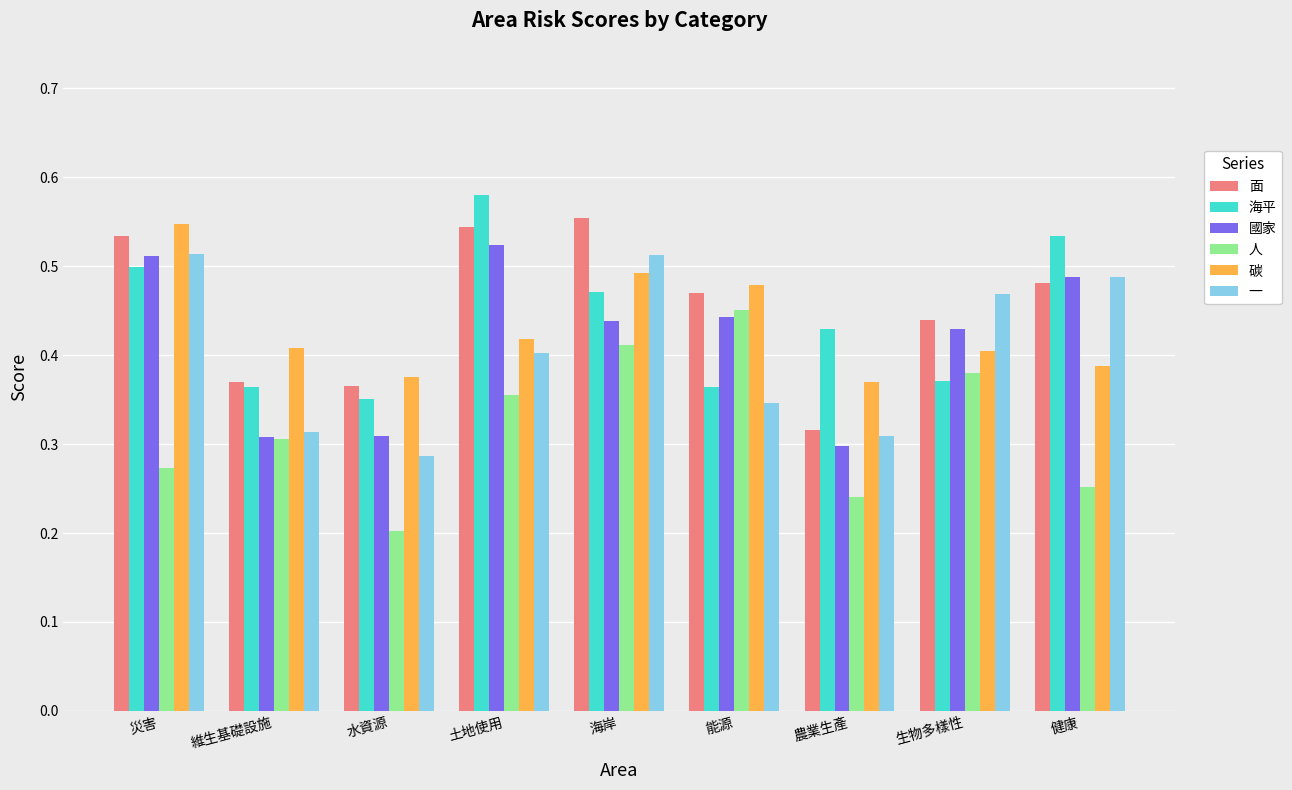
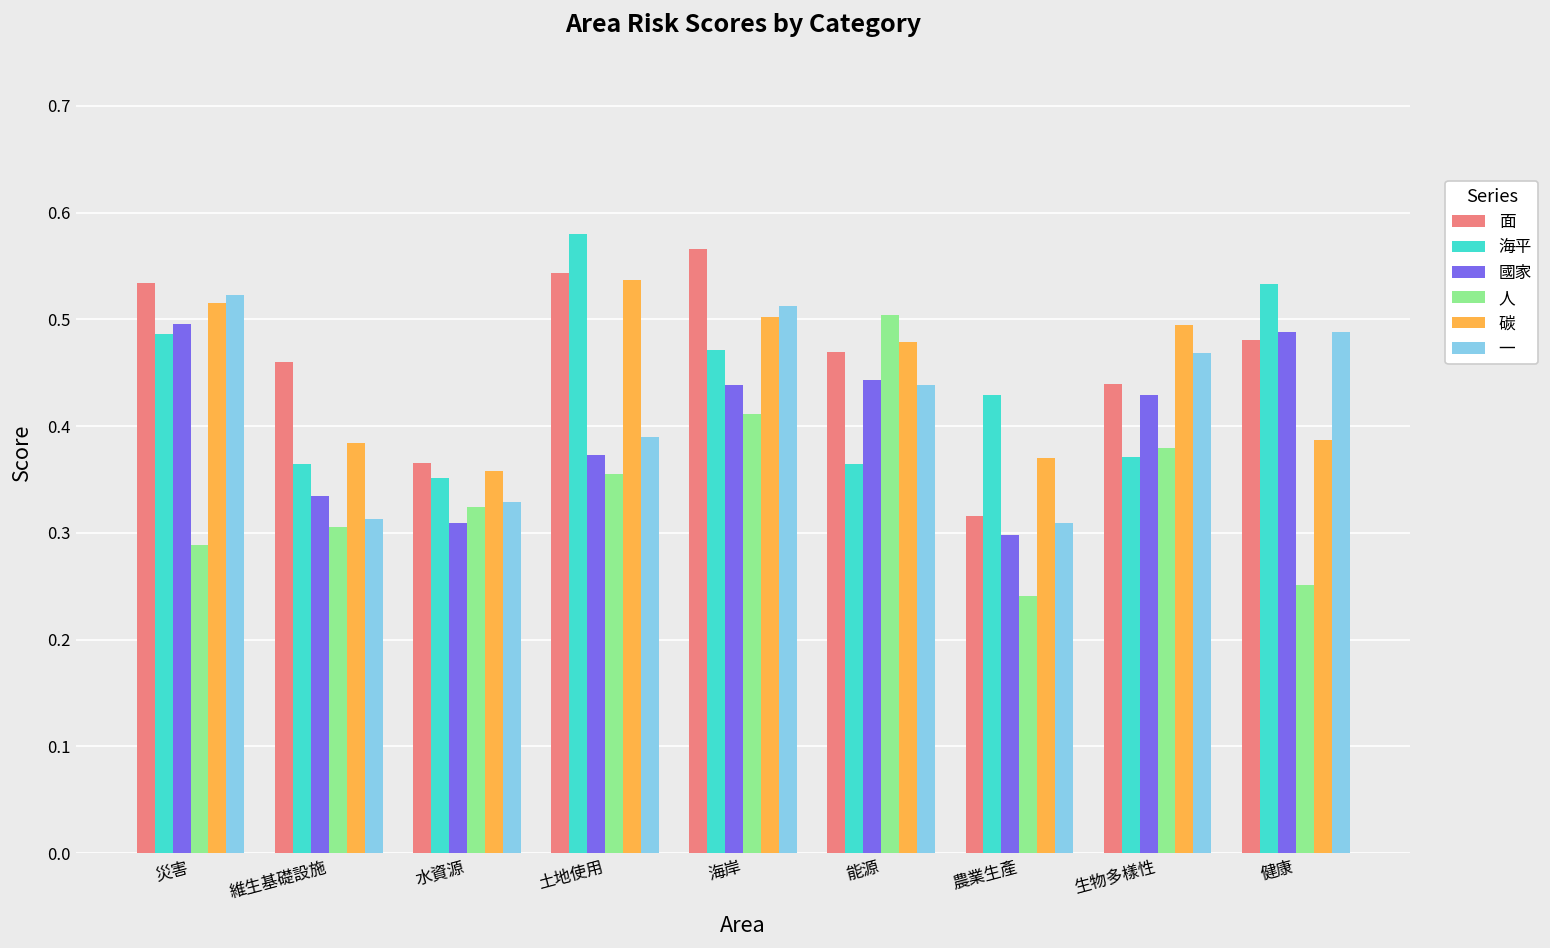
  {
    "⾯": {
      "災害": 0.53,
-     "維生基礎設施": 0.37,
+     "維生基礎設施": 0.46,
      "水資源": 0.37,
      "土地使用": 0.54,
-     "海岸": 0.55,
+     "海岸": 0.57,
      "能源": 0.47,
      "農業生產": 0.32,
      "生物多樣性": 0.44,
      "健康": 0.48
    },
    "海平": {
-     "災害": 0.50,
+     "災害": 0.49,
      "維生基礎設施": 0.36,
      "水資源": 0.35,
      "土地使用": 0.58,
      "海岸": 0.47,
      "能源": 0.36,
      "農業生產": 0.43,
      "生物多樣性": 0.37,
      "健康": 0.53
    },
    "國家": {
-     "災害": 0.51,
-     "維生基礎設施": 0.31,
+     "災害": 0.50,
+     "維生基礎設施": 0.33,
      "水資源": 0.31,
-     "土地使用": 0.52,
+     "土地使用": 0.37,
      "海岸": 0.44,
      "能源": 0.44,
      "農業生產": 0.30,
      "生物多樣性": 0.43,
      "健康": 0.49
    },
    "⼈": {
-     "災害": 0.27,
+     "災害": 0.29,
      "維生基礎設施": 0.31,
-     "水資源": 0.20,
+     "水資源": 0.32,
      "土地使用": 0.35,
      "海岸": 0.41,
-     "能源": 0.45,
+     "能源": 0.50,
      "農業生產": 0.24,
      "生物多樣性": 0.38,
      "健康": 0.25
    },
    "碳": {
-     "災害": 0.55,
-     "維生基礎設施": 0.41,
-     "水資源": 0.38,
-     "土地使用": 0.42,
-     "海岸": 0.49,
+     "災害": 0.52,
+     "維生基礎設施": 0.38,
+     "水資源": 0.36,
+     "土地使用": 0.54,
+     "海岸": 0.50,
      "能源": 0.48,
      "農業生產": 0.37,
-     "生物多樣性": 0.40,
+     "生物多樣性": 0.49,
      "健康": 0.39
    },
    "⼀": {
-     "災害": 0.51,
+     "災害": 0.52,
      "維生基礎設施": 0.31,
-     "水資源": 0.29,
-     "土地使用": 0.40,
+     "水資源": 0.33,
+     "土地使用": 0.39,
      "海岸": 0.51,
-     "能源": 0.35,
+     "能源": 0.44,
      "農業生產": 0.31,
      "生物多樣性": 0.47,
      "健康": 0.49
    }
  }
